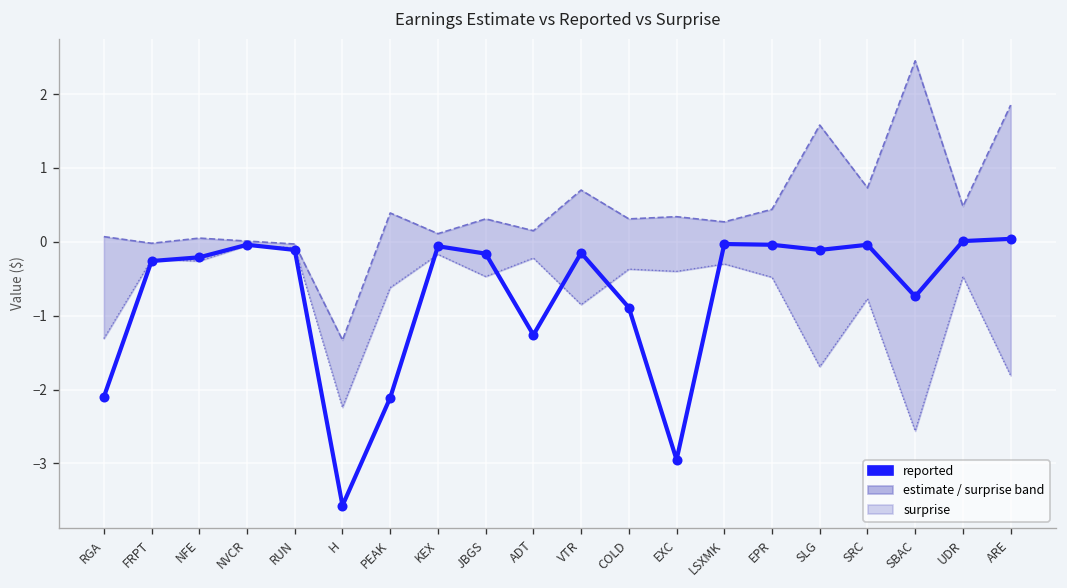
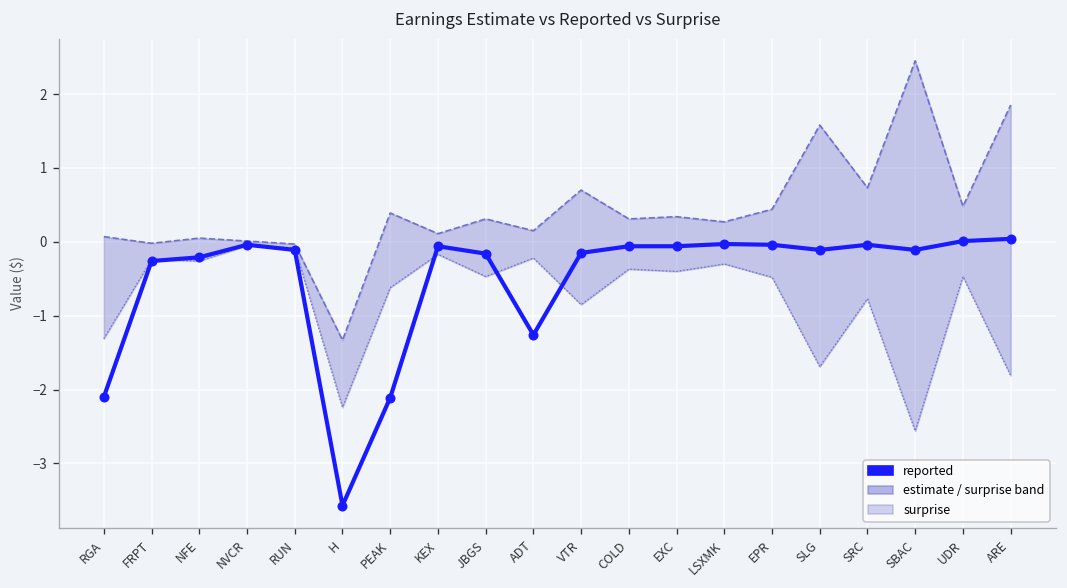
  {
    "reported": {
      "RGA": -2.1,
      "NFE": -0.2,
      "H": -3.6,
      "PEAK": -2.1,
      "KEX": -0.1,
      "JBGS": -0.2,
      "ADT": -1.3,
      "VTR": -0.2,
-     "COLD": -0.9,
-     "EXC": -3.0,
+     "COLD": -0.1,
+     "EXC": -0.1,
      "LSXMK": 0.0,
      "EPR": 0.0,
      "SLG": -0.1,
      "SRC": 0.0,
-     "SBAC": -0.7,
+     "SBAC": -0.1,
      "UDR": 0.0,
      "ARE": 0.0
    }
  }
